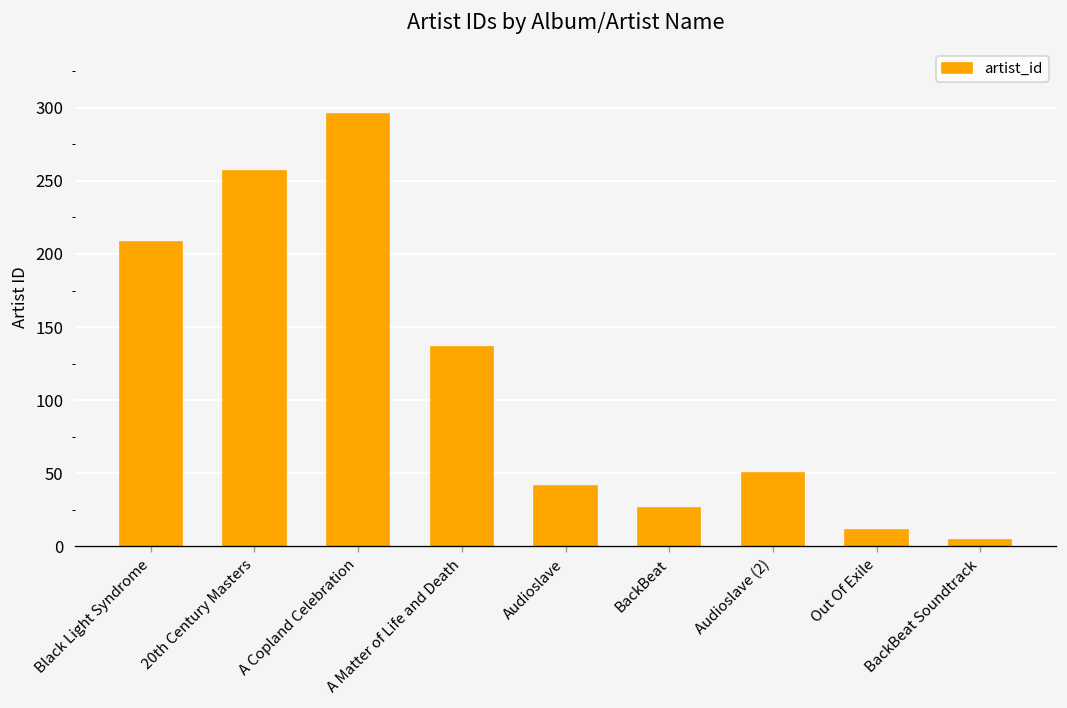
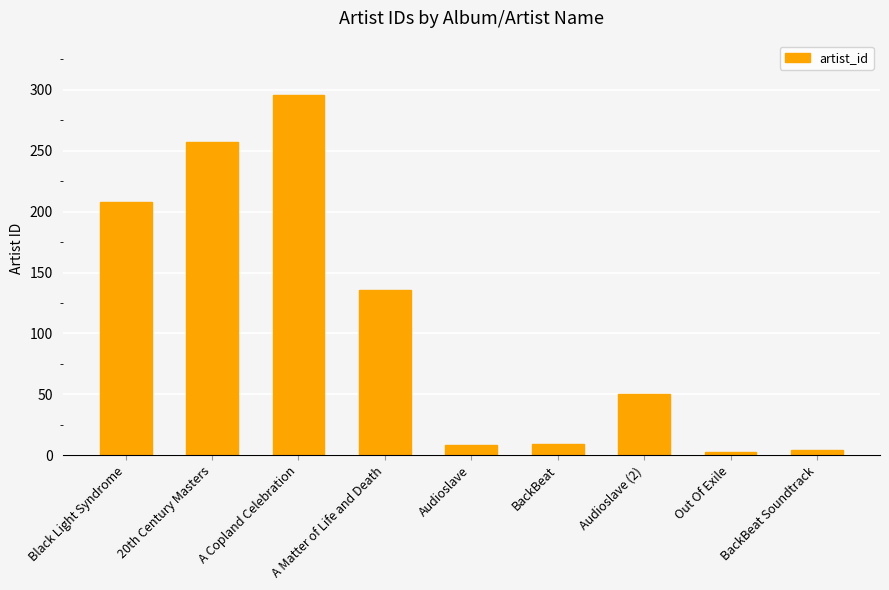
  {
    "Black Light Syndrome": 208,
    "20th Century Masters": 257,
    "A Copland Celebration": 296,
    "A Matter of Life and Death": 136,
-   "Audioslave": 41,
-   "BackBeat": 26,
+   "Audioslave": 8,
+   "BackBeat": 9,
    "Audioslave (2)": 50,
-   "Out Of Exile": 11,
+   "Out Of Exile": 3,
    "BackBeat Soundtrack": 4
  }
